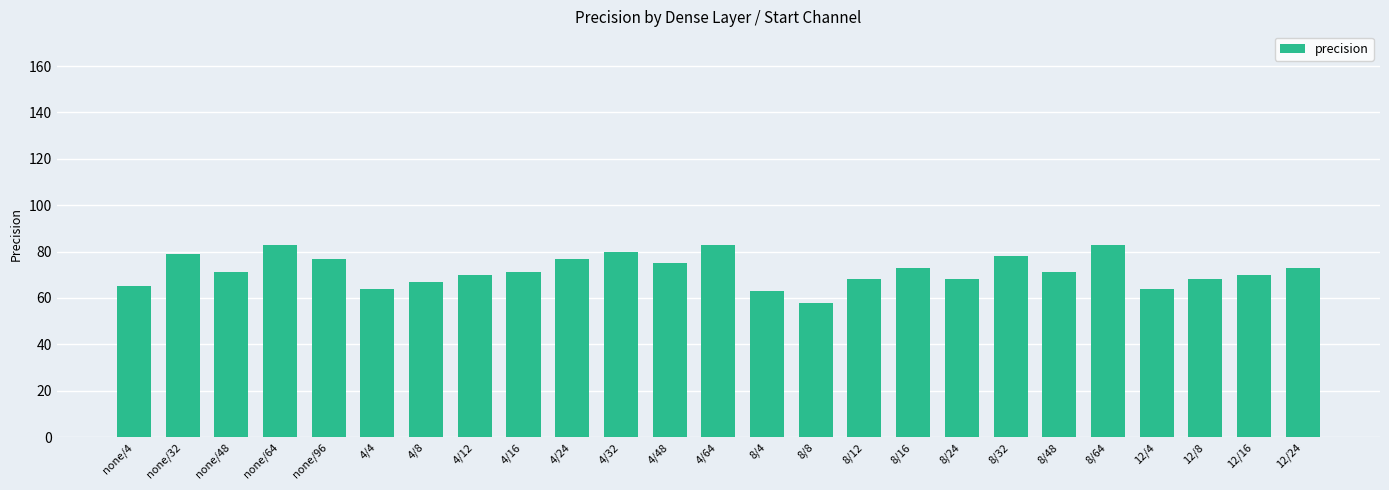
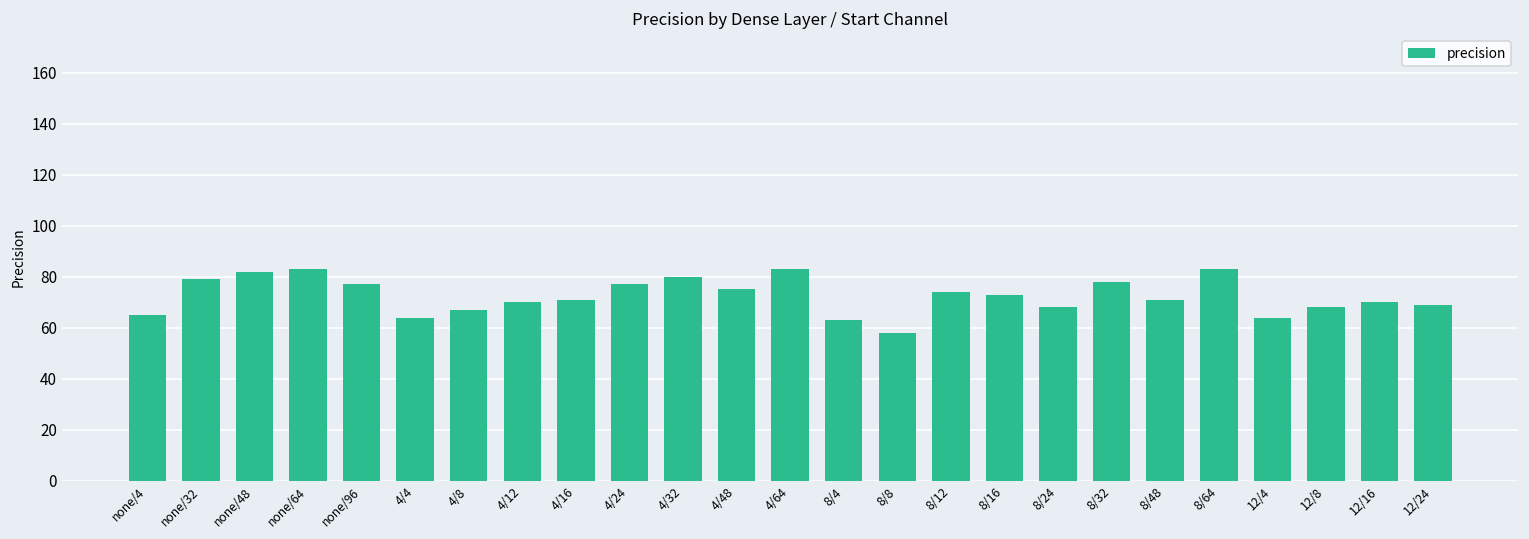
  {
    "none/4": 65,
    "none/32": 79,
-   "none/48": 71,
+   "none/48": 82,
    "none/64": 83,
    "none/96": 77,
    "4/4": 64,
    "4/8": 67,
    "4/12": 70,
    "4/16": 71,
    "4/24": 77,
    "4/32": 80,
    "4/48": 75,
    "4/64": 83,
    "8/4": 63,
    "8/8": 58,
-   "8/12": 68,
+   "8/12": 74,
    "8/16": 73,
    "8/24": 68,
    "8/32": 78,
    "8/48": 71,
    "8/64": 83,
    "12/4": 64,
    "12/8": 68,
    "12/16": 70,
-   "12/24": 73
+   "12/24": 69
  }
